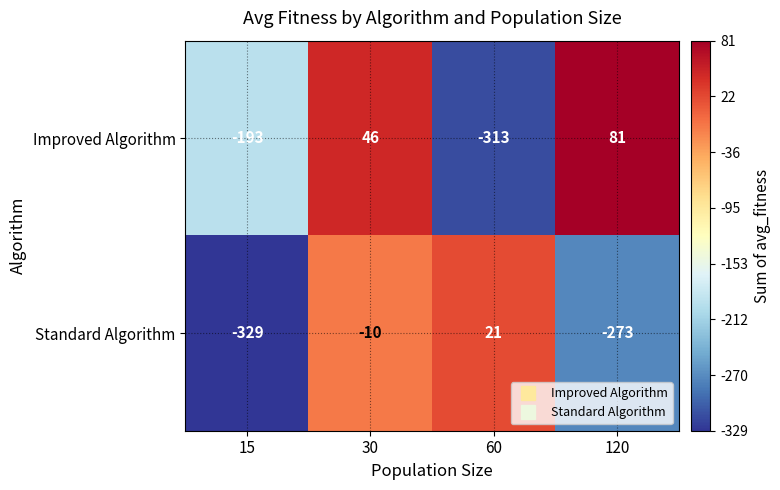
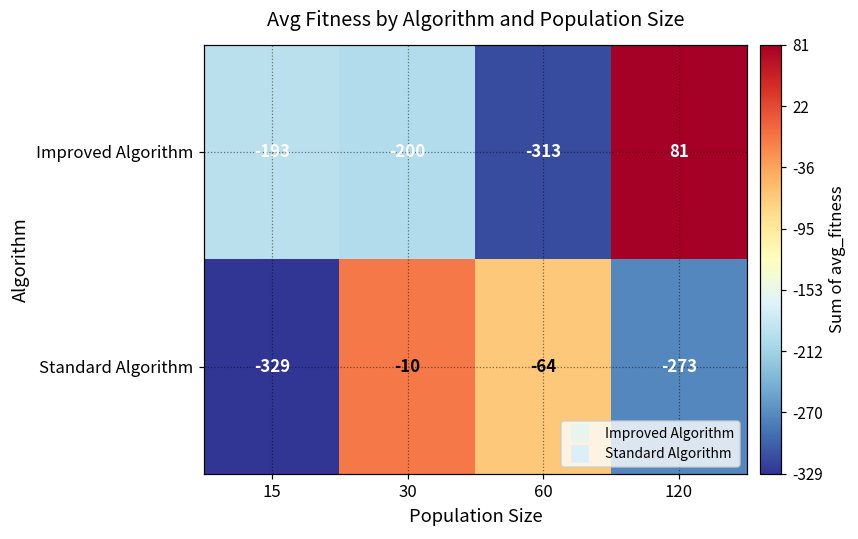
  {
    "Improved Algorithm": {
      "15": -193,
-     "30": 46,
+     "30": -200,
      "60": -313,
      "120": 81
    },
    "Standard Algorithm": {
      "15": -329,
      "30": -10,
-     "60": 21,
+     "60": -64,
      "120": -273
    }
  }
